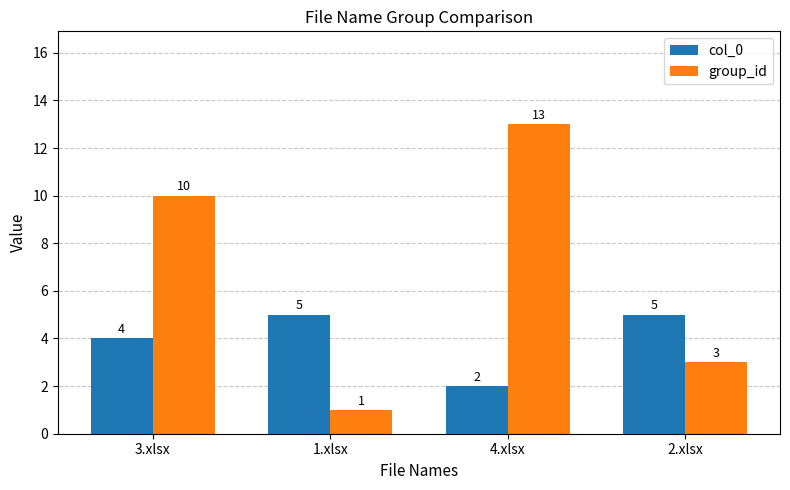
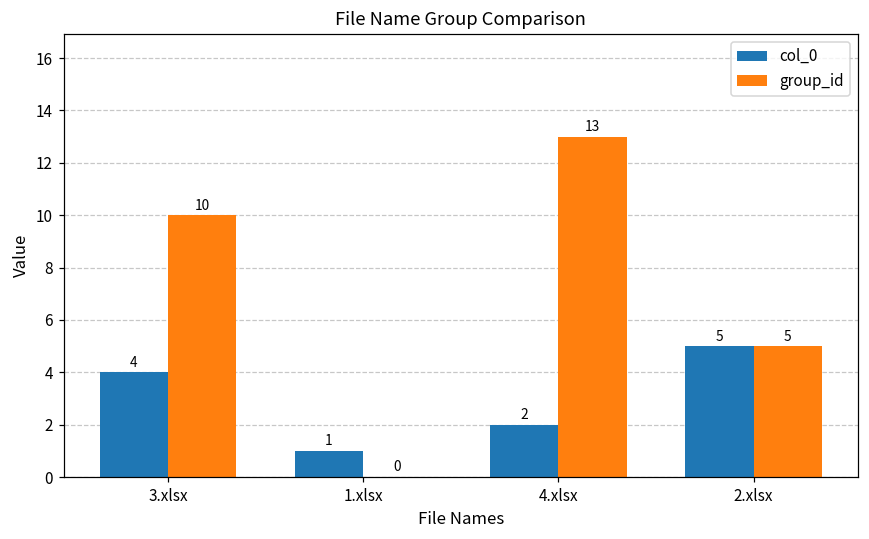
  {
    "col_0": {
      "3.xlsx": 4,
-     "1.xlsx": 5,
+     "1.xlsx": 1,
      "4.xlsx": 2,
      "2.xlsx": 5
    },
    "group_id": {
      "3.xlsx": 10,
-     "1.xlsx": 1,
+     "1.xlsx": 0,
      "4.xlsx": 13,
-     "2.xlsx": 3
+     "2.xlsx": 5
    }
  }
